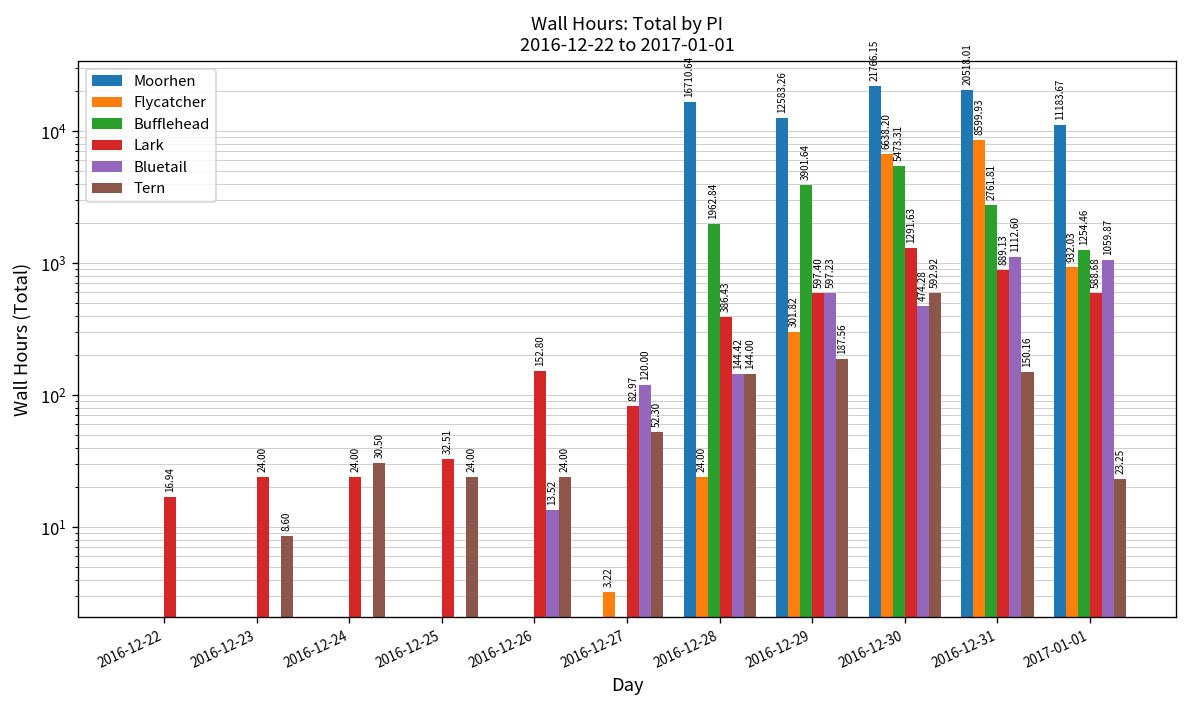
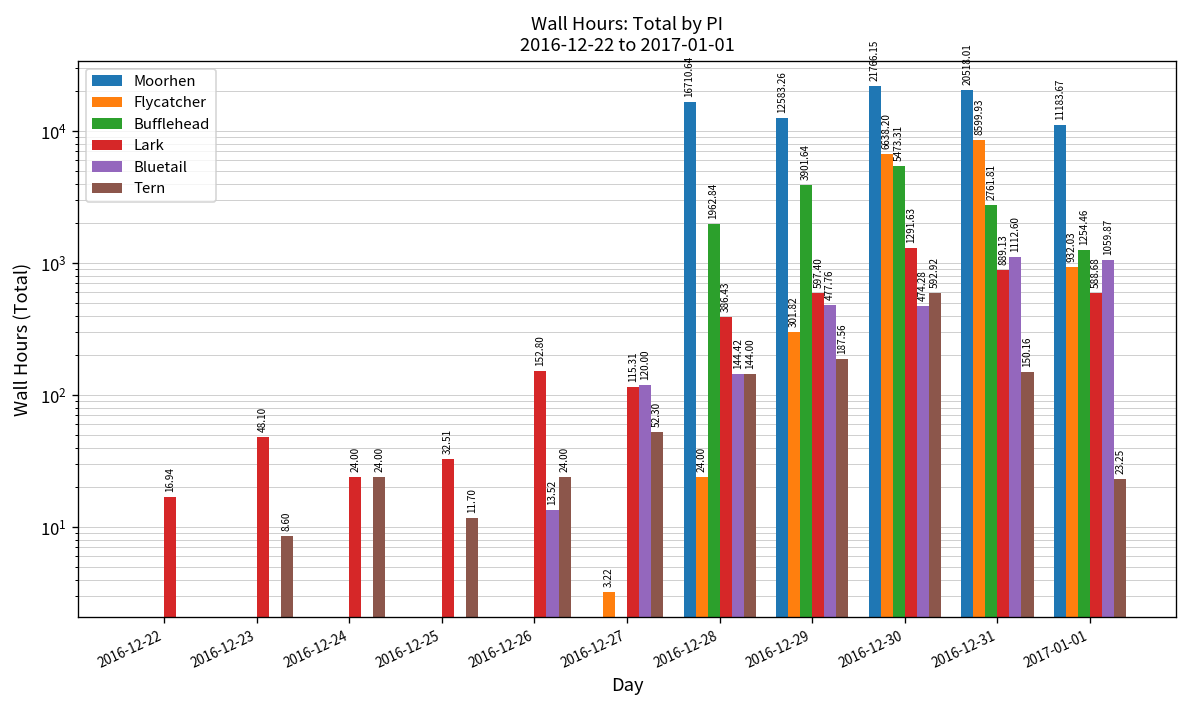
  {
    "Moorhen": {
      "2016-12-28": 16710.64,
      "2016-12-29": 12583.26,
      "2016-12-30": 21766.15,
      "2016-12-31": 20518.01,
      "2017-01-01": 11183.67
    },
    "Flycatcher": {
      "2016-12-27": 3.22,
      "2016-12-28": 24.00,
      "2016-12-29": 301.82,
      "2016-12-30": 6638.20,
      "2016-12-31": 8599.93,
      "2017-01-01": 932.03
    },
    "Bufflehead": {
      "2016-12-28": 1962.84,
      "2016-12-29": 3901.64,
      "2016-12-30": 5473.31,
      "2016-12-31": 2761.81,
      "2017-01-01": 1254.46
    },
    "Lark": {
      "2016-12-22": 16.94,
-     "2016-12-23": 24.00,
+     "2016-12-23": 48.10,
      "2016-12-24": 24.00,
      "2016-12-25": 32.51,
      "2016-12-26": 152.80,
-     "2016-12-27": 82.97,
+     "2016-12-27": 115.31,
      "2016-12-28": 386.43,
      "2016-12-29": 597.40,
      "2016-12-30": 1291.63,
      "2016-12-31": 889.13,
      "2017-01-01": 588.68
    },
    "Bluetail": {
      "2016-12-26": 13.52,
      "2016-12-27": 120.00,
      "2016-12-28": 144.42,
-     "2016-12-29": 597.23,
+     "2016-12-29": 477.76,
      "2016-12-30": 474.28,
      "2016-12-31": 1112.60,
      "2017-01-01": 1059.87
    },
    "Tern": {
      "2016-12-23": 8.60,
-     "2016-12-24": 30.50,
-     "2016-12-25": 24.00,
+     "2016-12-24": 24.00,
+     "2016-12-25": 11.70,
      "2016-12-26": 24.00,
      "2016-12-27": 52.30,
      "2016-12-28": 144.00,
      "2016-12-29": 187.56,
      "2016-12-30": 592.92,
      "2016-12-31": 150.16,
      "2017-01-01": 23.25
    }
  }
